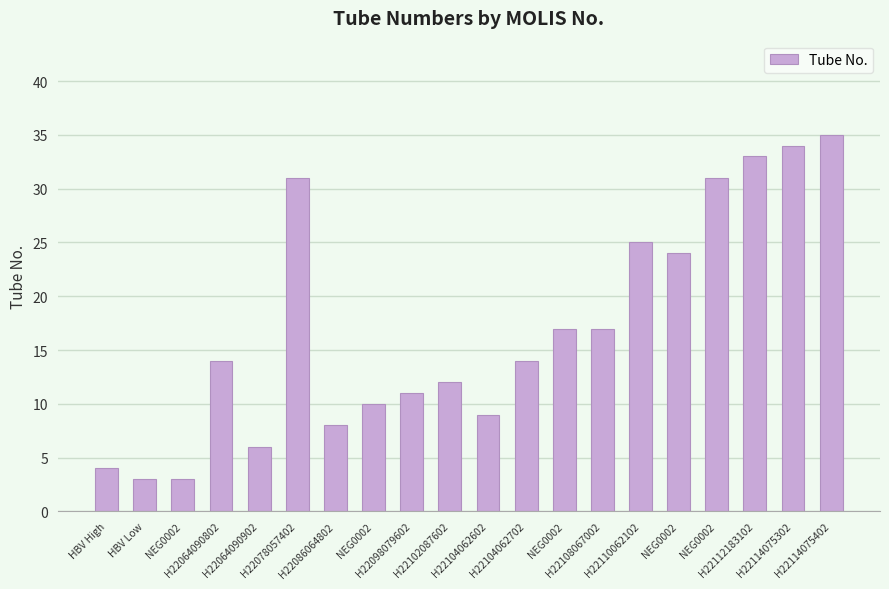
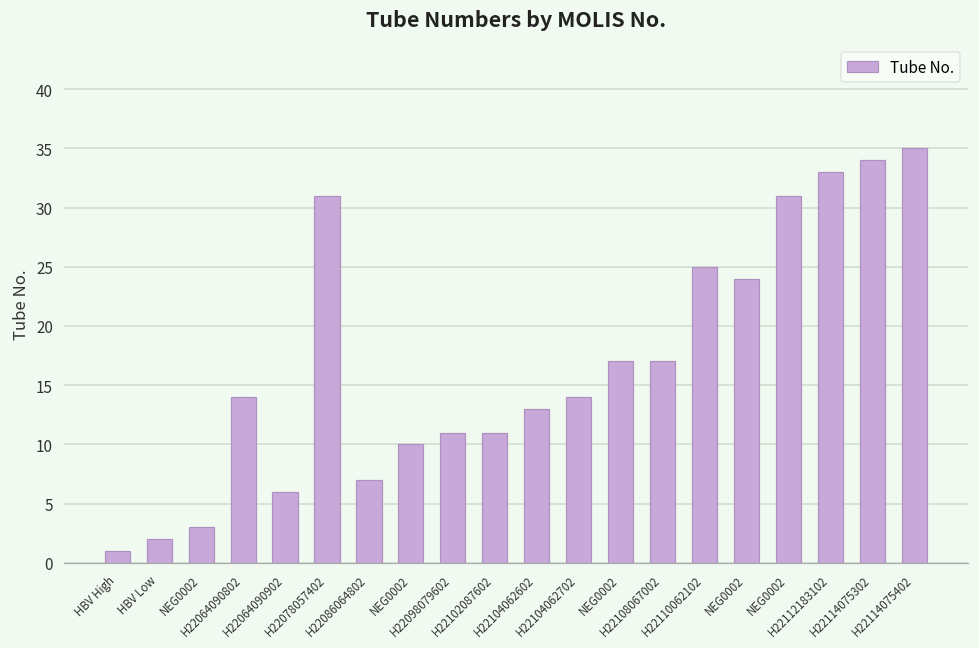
  {
-   "HBV High": 4,
-   "HBV Low": 3,
+   "HBV High": 1,
+   "HBV Low": 2,
    "H22064090802": 14,
    "H22064090902": 6,
    "H22078057402": 31,
-   "H22086064802": 8,
+   "H22086064802": 7,
    "H22098079602": 11,
-   "H22102087602": 12,
-   "H22104062602": 9,
+   "H22102087602": 11,
+   "H22104062602": 13,
    "H22104062702": 14,
    "H22108067002": 17,
    "H22110062102": 25,
    "H22112183102": 33,
    "H22114075302": 34,
    "H22114075402": 35
  }
